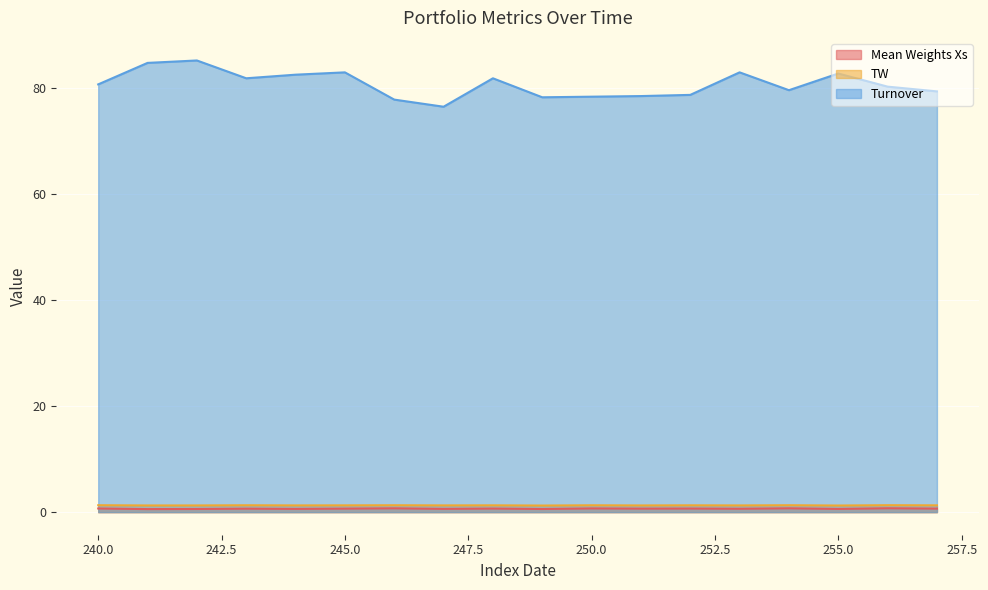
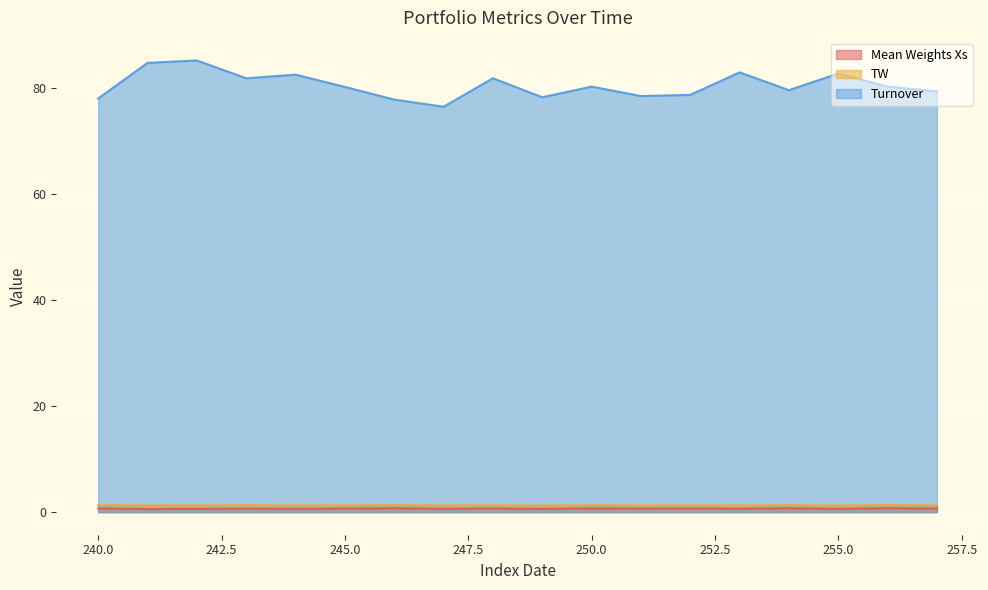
  {
    "Mean Weights Xs": {
      "240.0": 1,
      "245.0": 1,
      "250.0": 1,
      "255.0": 1
    },
    "TW": {
      "240.0": 1,
      "245.0": 1,
      "250.0": 1,
      "255.0": 1
    },
    "Turnover": {
-     "240.0": 81,
-     "245.0": 83,
-     "250.0": 78
+     "240.0": 78,
+     "245.0": 80,
+     "250.0": 80
    }
  }
